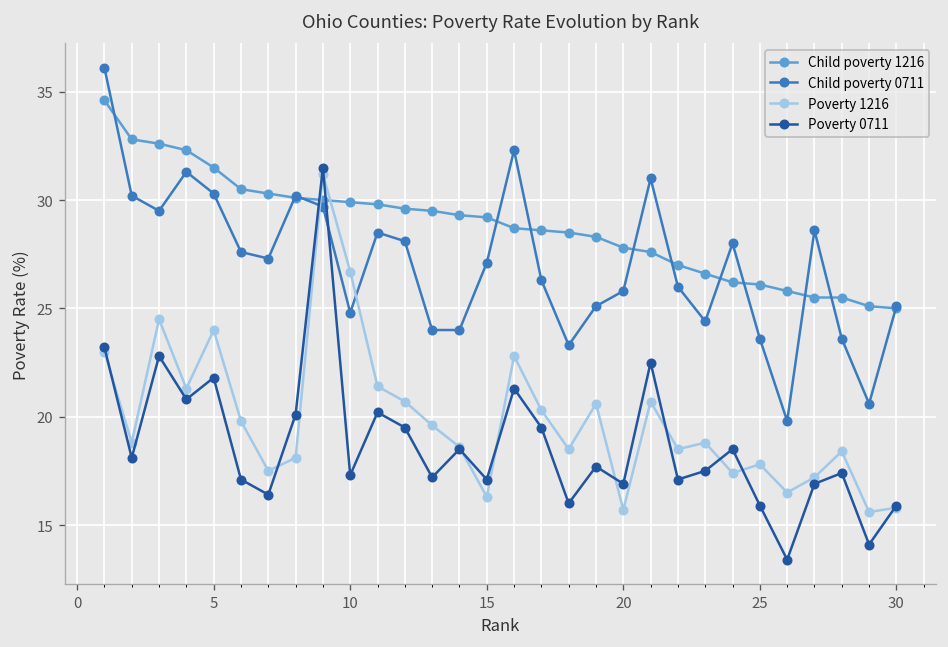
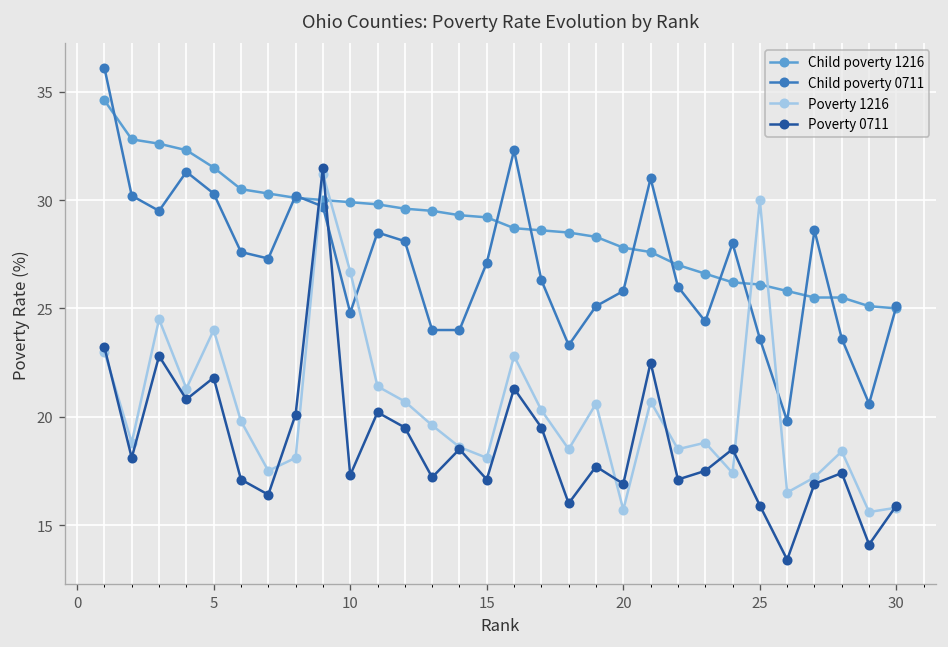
  {
    "Poverty 1216": {
      "5": 24.0,
      "10": 26.7,
-     "15": 16.3,
+     "15": 18.1,
      "20": 15.7,
-     "25": 17.8
+     "25": 30.0
    }
  }
